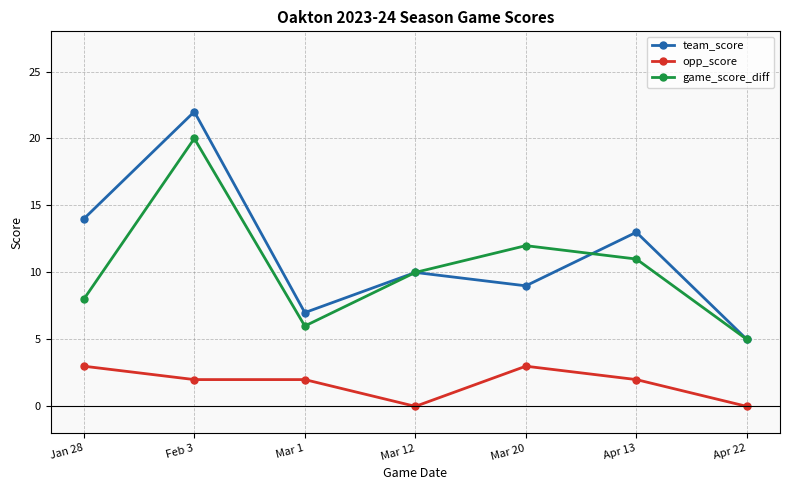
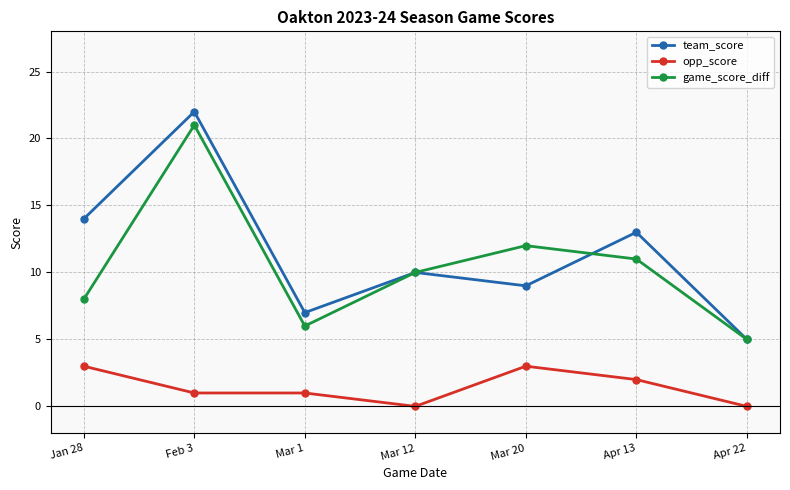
  {
    "team_score": {
      "Jan 28": 14,
      "Feb 3": 22,
      "Mar 1": 7,
      "Mar 20": 9,
      "Apr 13": 13
    },
    "opp_score": {
      "Jan 28": 3,
-     "Feb 3": 2,
-     "Mar 1": 2,
+     "Feb 3": 1,
+     "Mar 1": 1,
      "Mar 12": 0,
      "Mar 20": 3,
      "Apr 13": 2,
      "Apr 22": 0
    },
    "game_score_diff": {
      "Jan 28": 8,
-     "Feb 3": 20,
+     "Feb 3": 21,
      "Mar 1": 6,
      "Mar 20": 12,
      "Apr 13": 11
    }
  }
